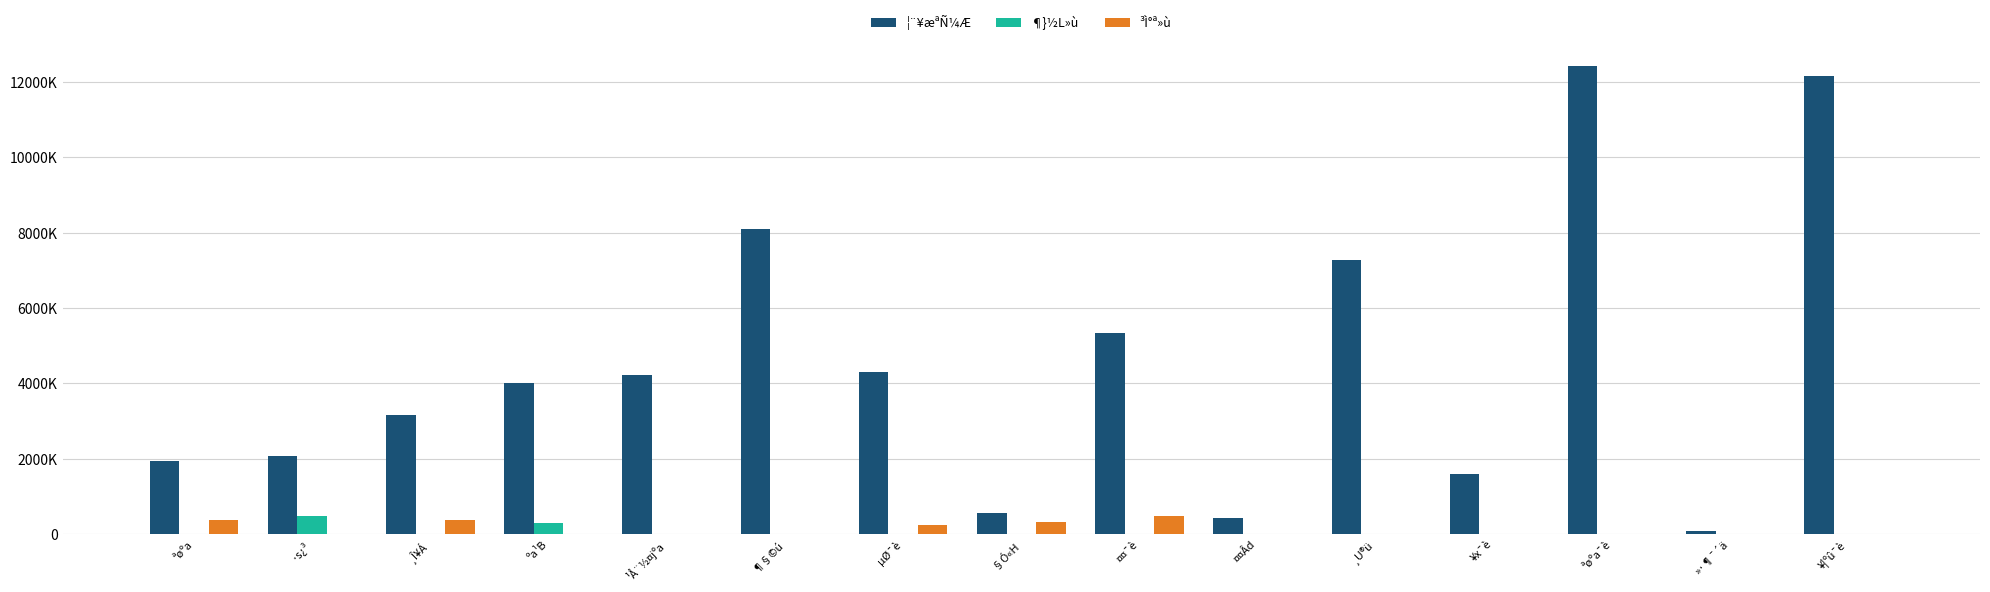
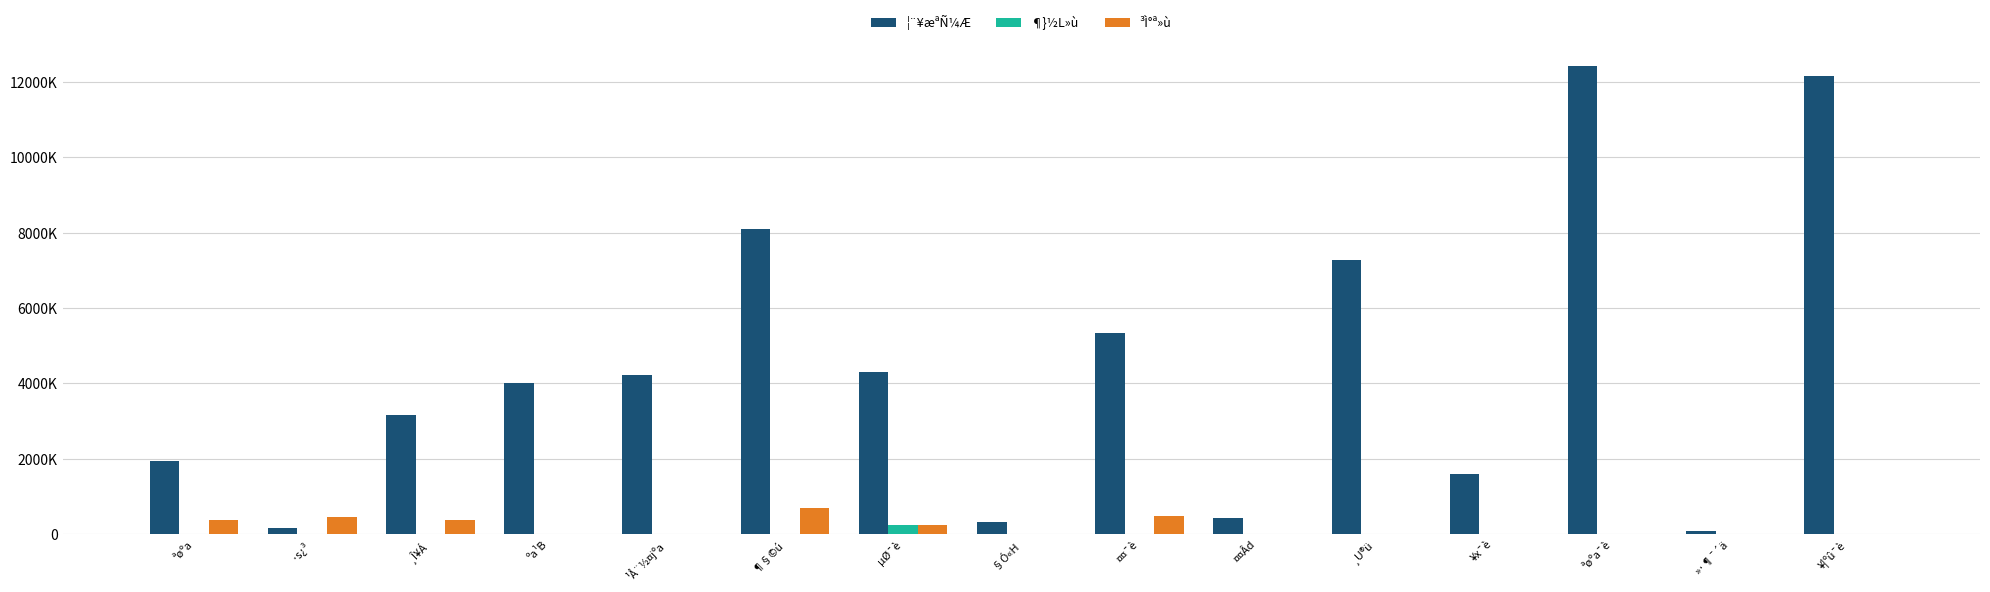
  {
    "¦¨¥æªÑ¼Æ": {
      "ªøºa": 1900000,
-     "·s¿³": 2100000,
+     "·s¿³": 200000,
      "¸Î¥Á": 3200000,
      "ºa¹B": 4000000,
      "¹Å¨½¤jºa": 4200000,
      "¶§©ú": 8100000,
      "µØ¯è": 4300000,
-     "§Ó«H": 600000,
+     "§Ó«H": 300000,
      "¤¤¯è": 5300000,
      "¤¤Âd": 400000,
      "¸U®ü": 7300000,
      "¥x¯è": 1600000,
      "ªøºa¯è": 12400000,
      "»·¶¯´ä": 100000,
      "¥|ºû¯è": 12200000
    },
    "¶}½L»ù": {
-     "·s¿³": 500000,
-     "ºa¹B": 300000,
-     "µØ¯è": 0
+     "·s¿³": 0,
+     "ºa¹B": 0,
+     "µØ¯è": 300000
    },
    "³Ì°ª»ù": {
      "ªøºa": 400000,
-     "·s¿³": 0,
+     "·s¿³": 500000,
      "¸Î¥Á": 400000,
-     "¶§©ú": 0,
+     "¶§©ú": 700000,
      "µØ¯è": 200000,
-     "§Ó«H": 300000,
+     "§Ó«H": 0,
      "¤¤¯è": 500000
    }
  }
